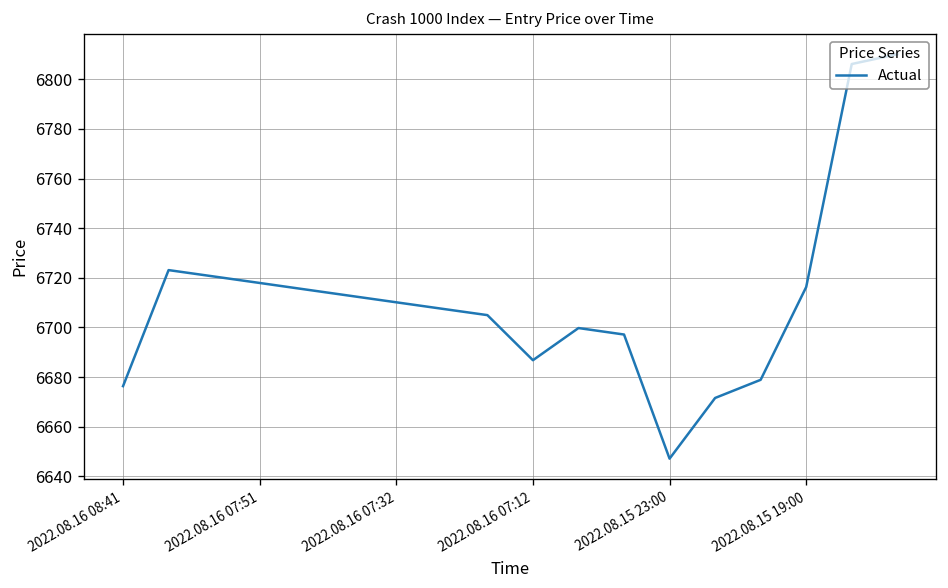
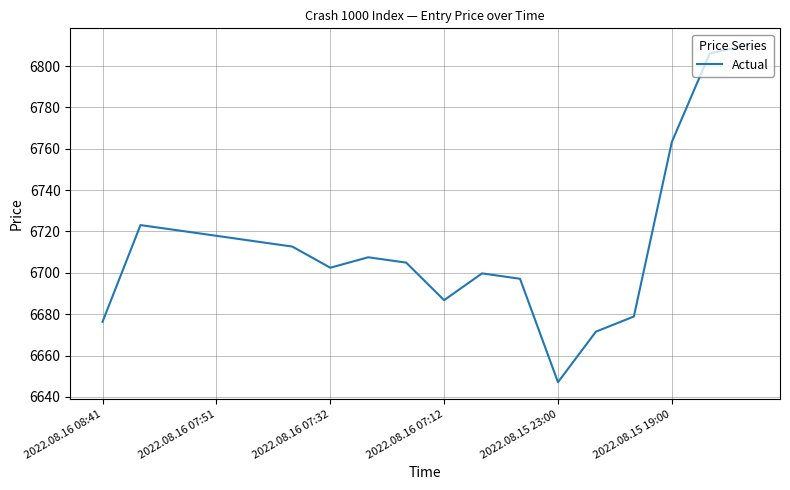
  {
    "2022.08.16 08:41": 6676,
    "2022.08.16 07:51": 6718,
-   "2022.08.16 07:32": 6710,
+   "2022.08.16 07:32": 6702,
    "2022.08.16 07:12": 6687,
    "2022.08.15 23:00": 6647,
-   "2022.08.15 19:00": 6716
+   "2022.08.15 19:00": 6763
  }
